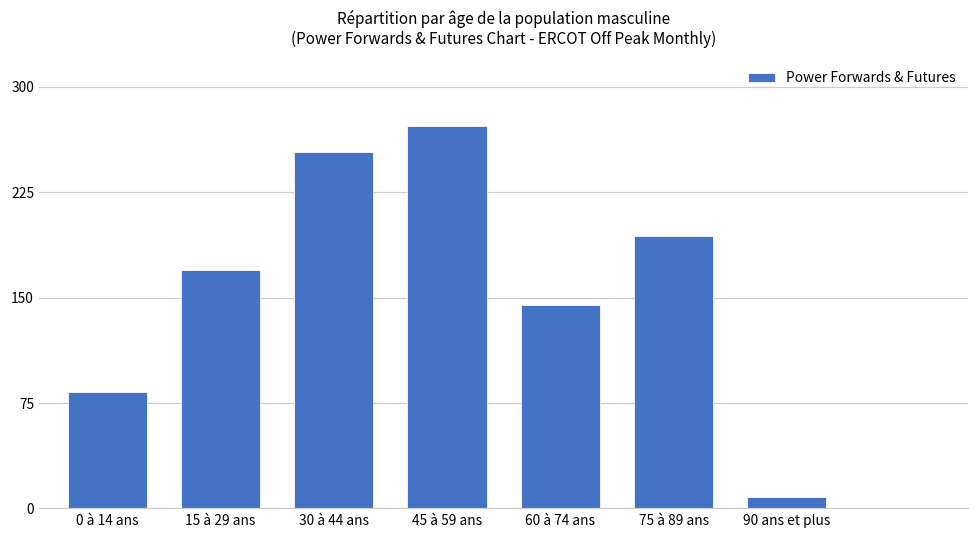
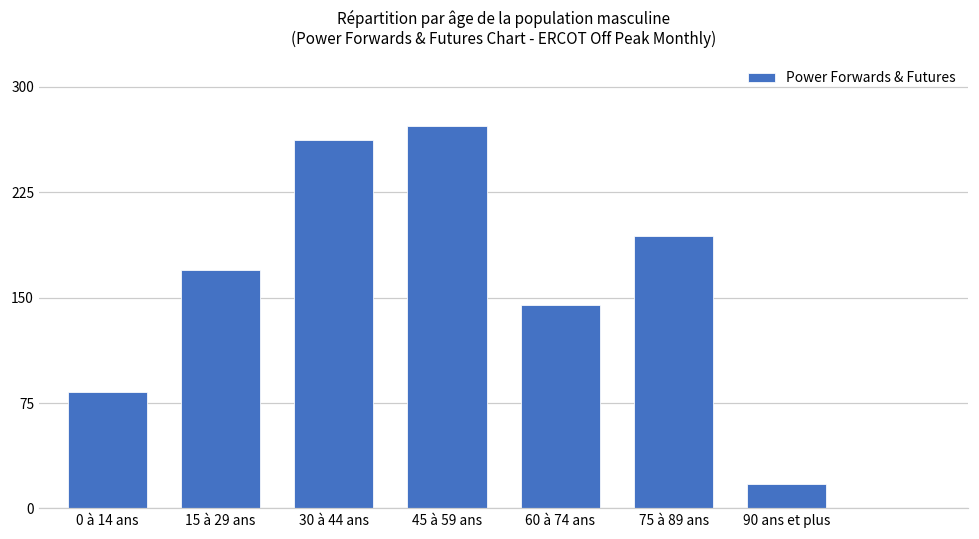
  {
    "0 à 14 ans": 83,
    "15 à 29 ans": 170,
-   "30 à 44 ans": 254,
+   "30 à 44 ans": 262,
    "45 à 59 ans": 272,
    "60 à 74 ans": 145,
    "75 à 89 ans": 194,
-   "90 ans et plus": 8
+   "90 ans et plus": 17
  }
